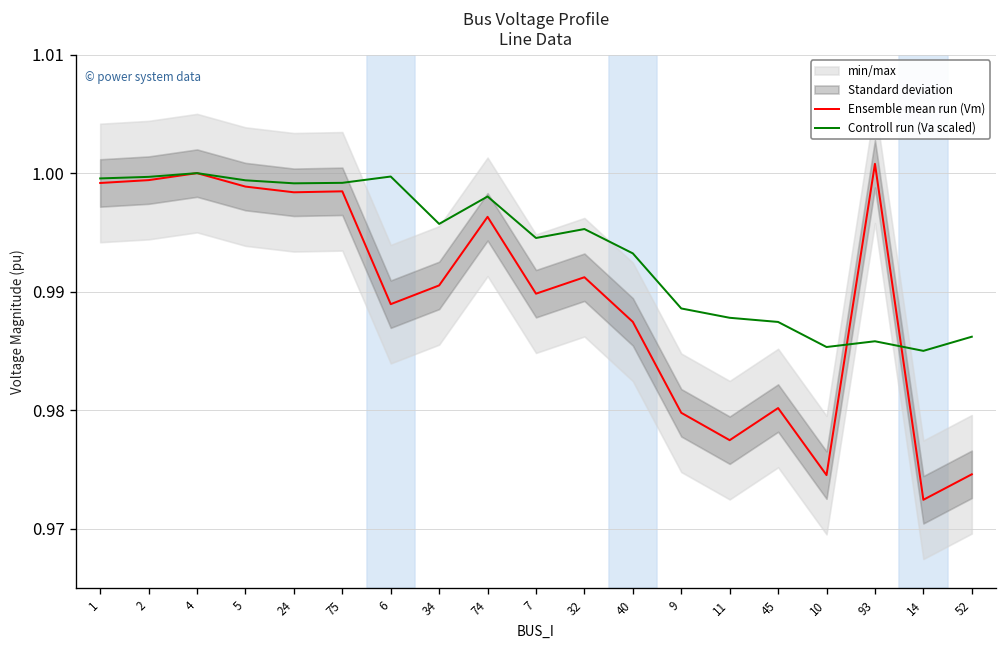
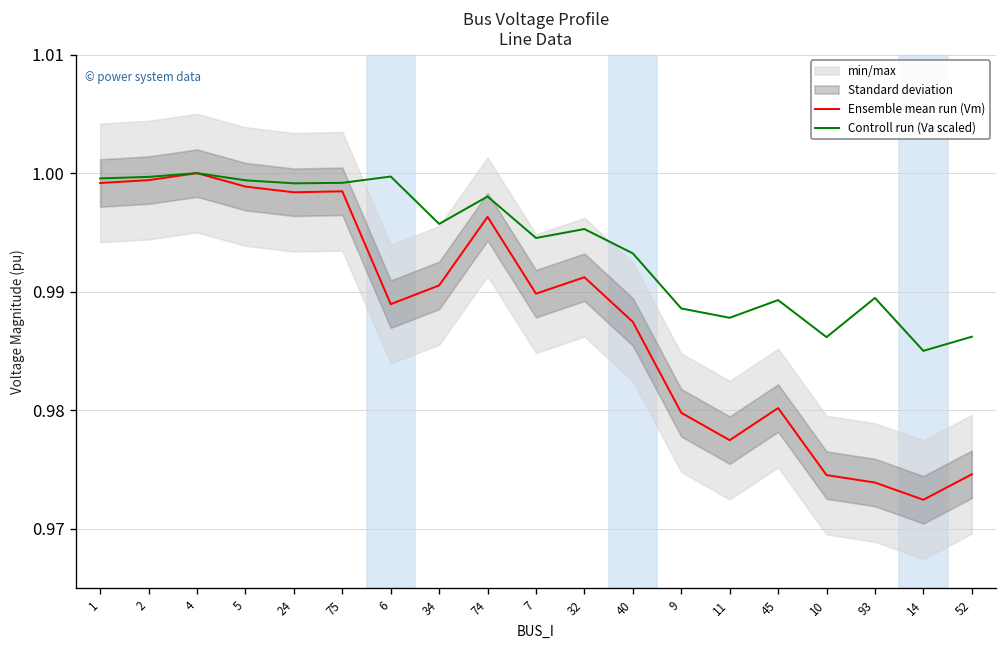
  {
    "Ensemble mean run (Vm)": {
      "1": 0.999,
      "2": 0.999,
      "5": 0.999,
      "24": 0.998,
      "75": 0.998,
      "6": 0.989,
      "34": 0.991,
      "74": 0.996,
      "7": 0.990,
      "32": 0.991,
      "40": 0.987,
      "9": 0.980,
      "11": 0.977,
      "45": 0.980,
      "10": 0.975,
-     "93": 1.001,
+     "93": 0.974,
      "14": 0.972,
      "52": 0.975
    },
    "Controll run (Va scaled)": {
      "1": 1.000,
      "2": 1.000,
      "5": 0.999,
      "24": 0.999,
      "75": 0.999,
      "6": 1.000,
      "74": 0.998,
      "7": 0.995,
      "32": 0.995,
      "40": 0.993,
      "9": 0.989,
      "11": 0.988,
-     "45": 0.987,
-     "10": 0.985,
-     "93": 0.986,
+     "45": 0.989,
+     "10": 0.986,
+     "93": 0.989,
      "14": 0.985,
      "52": 0.986
    }
  }
